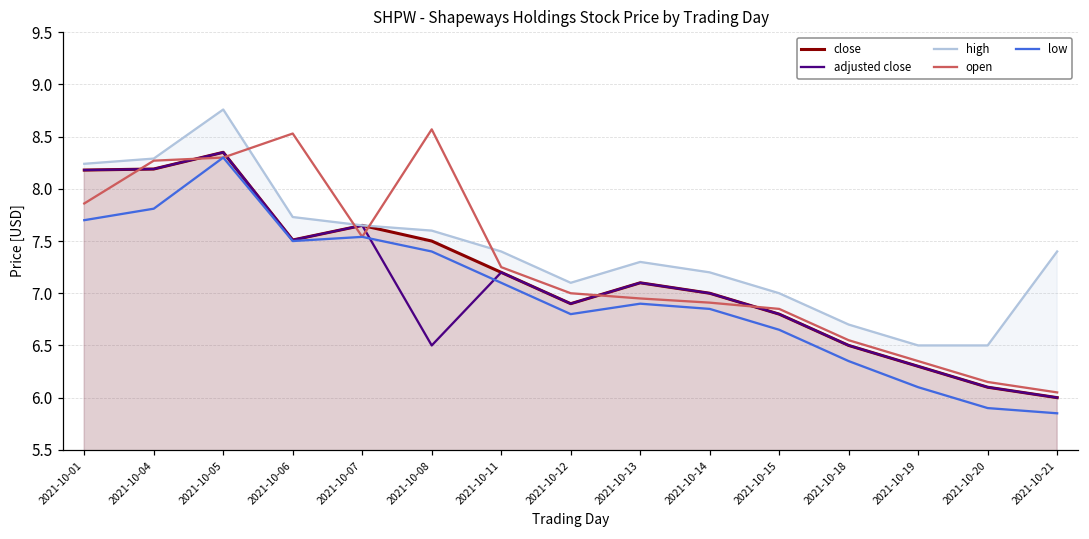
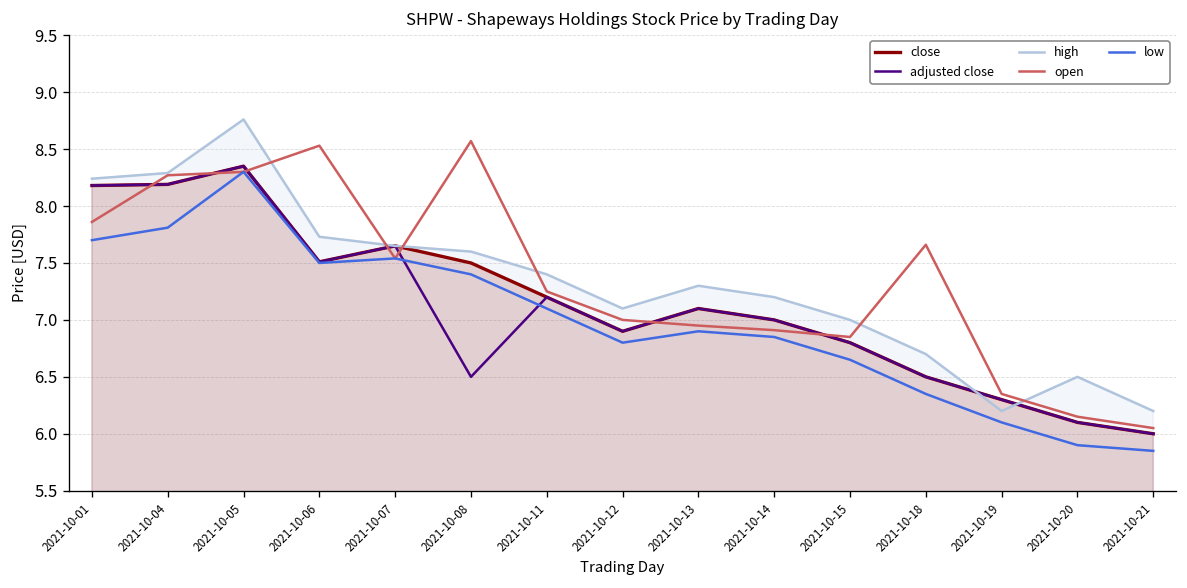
  {
    "close": {
      "2021-10-08": 7.5
    },
    "adjusted close": {
      "2021-10-08": 6.5
    },
    "high": {
      "2021-10-01": 8.2,
      "2021-10-05": 8.8,
      "2021-10-06": 7.7,
      "2021-10-08": 7.6,
      "2021-10-11": 7.4,
      "2021-10-12": 7.1,
      "2021-10-13": 7.3,
      "2021-10-14": 7.2,
      "2021-10-15": 7.0,
      "2021-10-18": 6.7,
-     "2021-10-19": 6.5,
+     "2021-10-19": 6.2,
      "2021-10-20": 6.5,
-     "2021-10-21": 7.4
+     "2021-10-21": 6.2
    },
    "open": {
      "2021-10-01": 7.9,
      "2021-10-06": 8.5,
      "2021-10-08": 8.6,
      "2021-10-11": 7.3,
      "2021-10-12": 7.0,
      "2021-10-13": 7.0,
      "2021-10-14": 6.9,
      "2021-10-15": 6.9,
-     "2021-10-18": 6.6,
+     "2021-10-18": 7.7,
      "2021-10-19": 6.4,
      "2021-10-20": 6.2,
      "2021-10-21": 6.1
    },
    "low": {
      "2021-10-01": 7.7,
      "2021-10-04": 7.8,
      "2021-10-08": 7.4,
      "2021-10-11": 7.1,
      "2021-10-12": 6.8,
      "2021-10-13": 6.9,
      "2021-10-14": 6.9,
      "2021-10-15": 6.7,
      "2021-10-18": 6.4,
      "2021-10-19": 6.1,
      "2021-10-20": 5.9,
      "2021-10-21": 5.9
    }
  }
